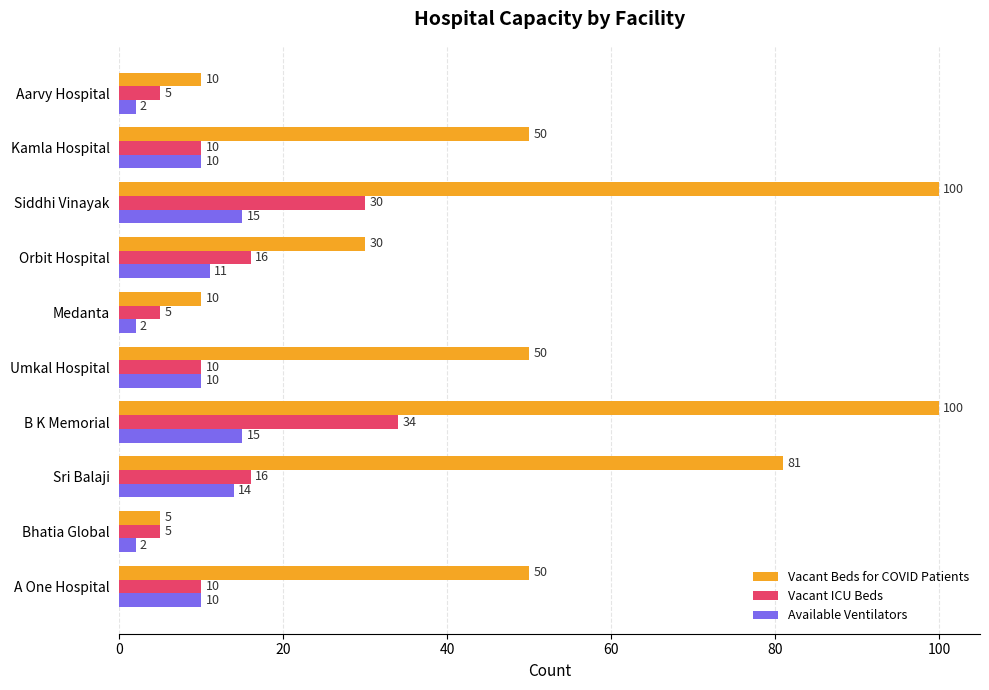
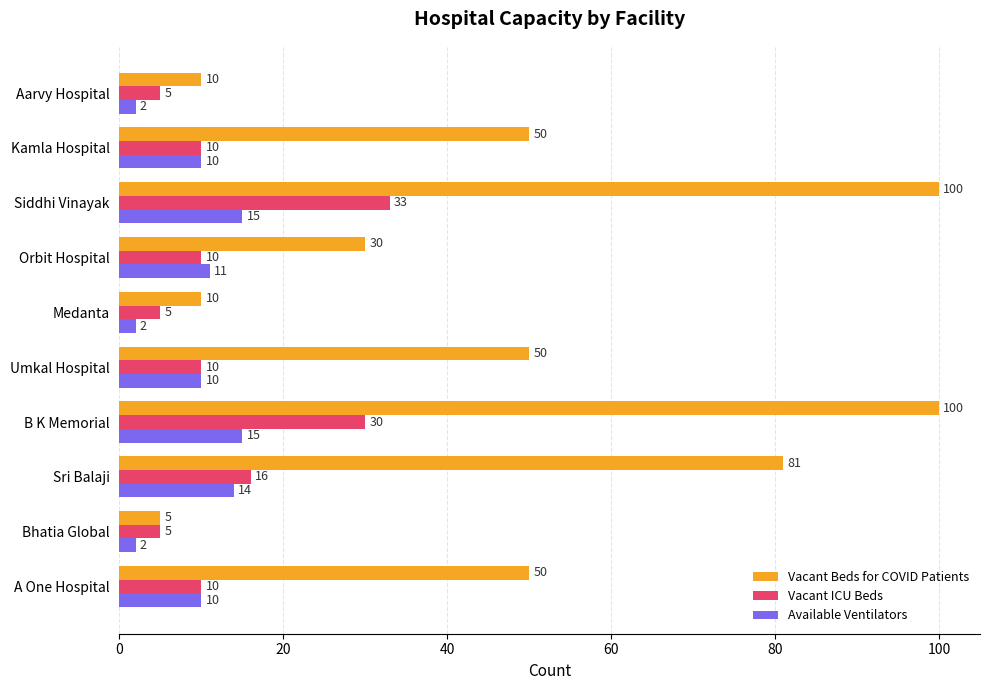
  {
    "Vacant Beds for COVID Patients": {
      "Aarvy Hospital": 10,
      "Kamla Hospital": 50,
      "Siddhi Vinayak": 100,
      "Orbit Hospital": 30,
      "Medanta": 10,
      "Umkal Hospital": 50,
      "B K Memorial": 100,
      "Sri Balaji": 81,
      "Bhatia Global": 5,
      "A One Hospital": 50
    },
    "Vacant ICU Beds": {
      "Aarvy Hospital": 5,
      "Kamla Hospital": 10,
-     "Siddhi Vinayak": 30,
-     "Orbit Hospital": 16,
+     "Siddhi Vinayak": 33,
+     "Orbit Hospital": 10,
      "Medanta": 5,
      "Umkal Hospital": 10,
-     "B K Memorial": 34,
+     "B K Memorial": 30,
      "Sri Balaji": 16,
      "Bhatia Global": 5,
      "A One Hospital": 10
    },
    "Available Ventilators": {
      "Aarvy Hospital": 2,
      "Kamla Hospital": 10,
      "Siddhi Vinayak": 15,
      "Orbit Hospital": 11,
      "Medanta": 2,
      "Umkal Hospital": 10,
      "B K Memorial": 15,
      "Sri Balaji": 14,
      "Bhatia Global": 2,
      "A One Hospital": 10
    }
  }
